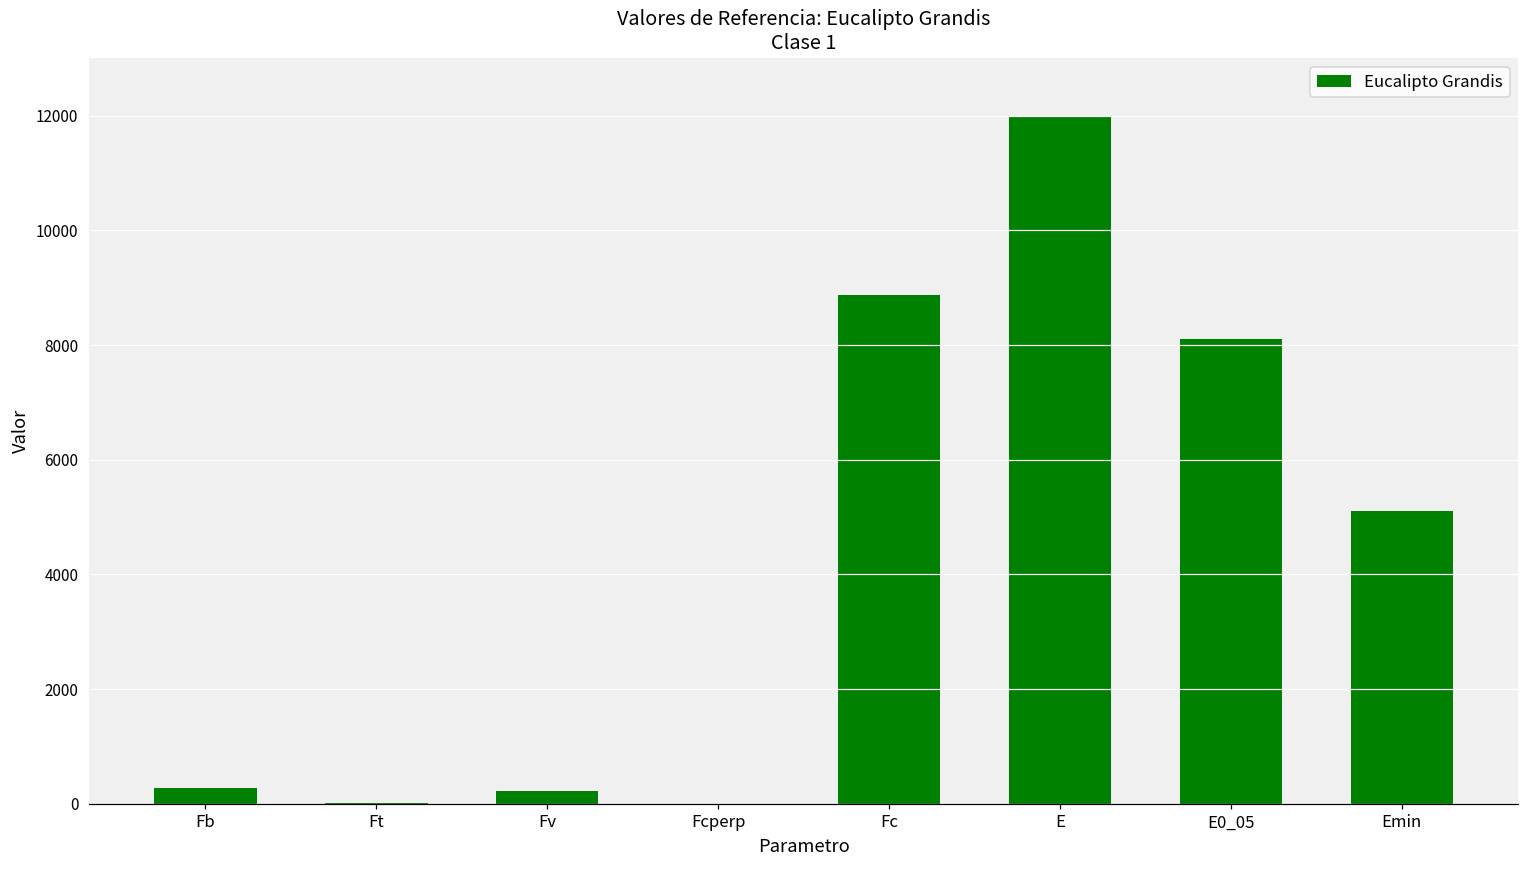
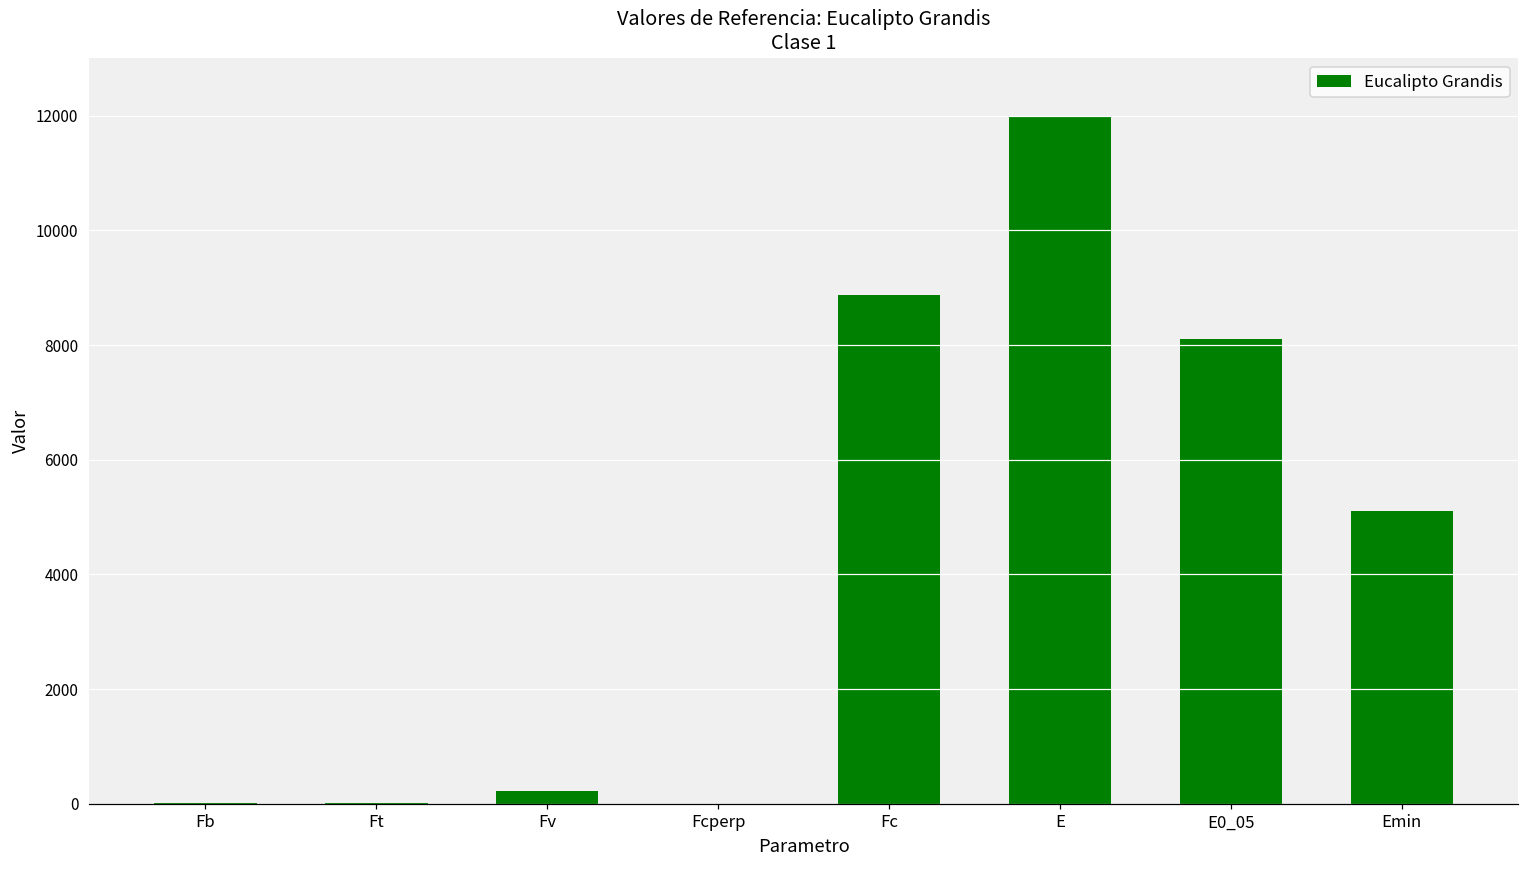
  {
-   "Fb": 300,
+   "Fb": 0,
    "Fv": 200,
    "Fc": 8900,
    "E": 12000,
    "E0_05": 8100,
    "Emin": 5100
  }
